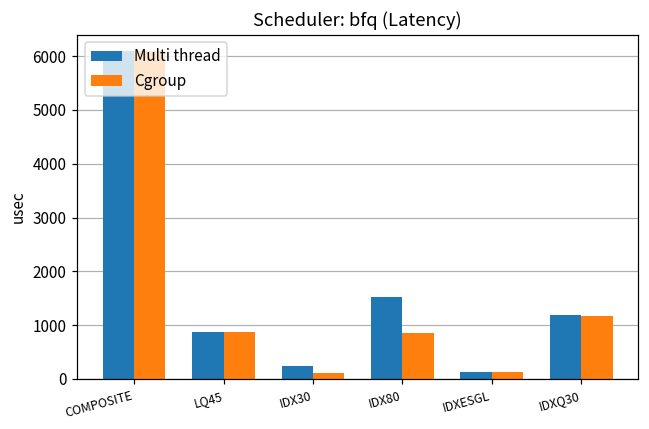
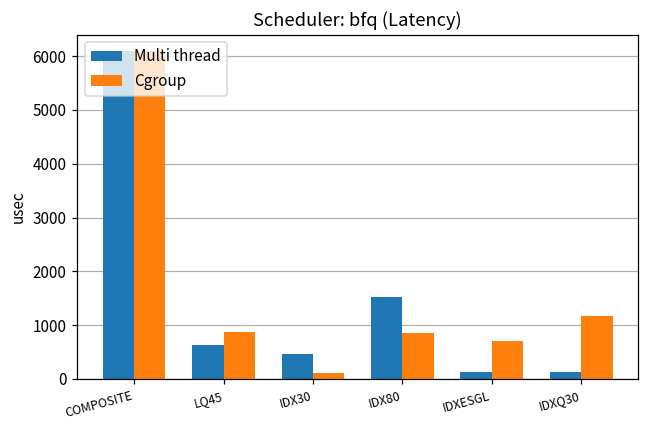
  {
    "Multi thread": {
-     "LQ45": 900,
-     "IDX30": 200,
+     "LQ45": 600,
+     "IDX30": 500,
      "IDX80": 1500,
      "IDXESGL": 100,
-     "IDXQ30": 1200
+     "IDXQ30": 100
    },
    "Cgroup": {
      "LQ45": 900,
      "IDX30": 100,
      "IDX80": 900,
-     "IDXESGL": 100,
+     "IDXESGL": 700,
      "IDXQ30": 1200
    }
  }
